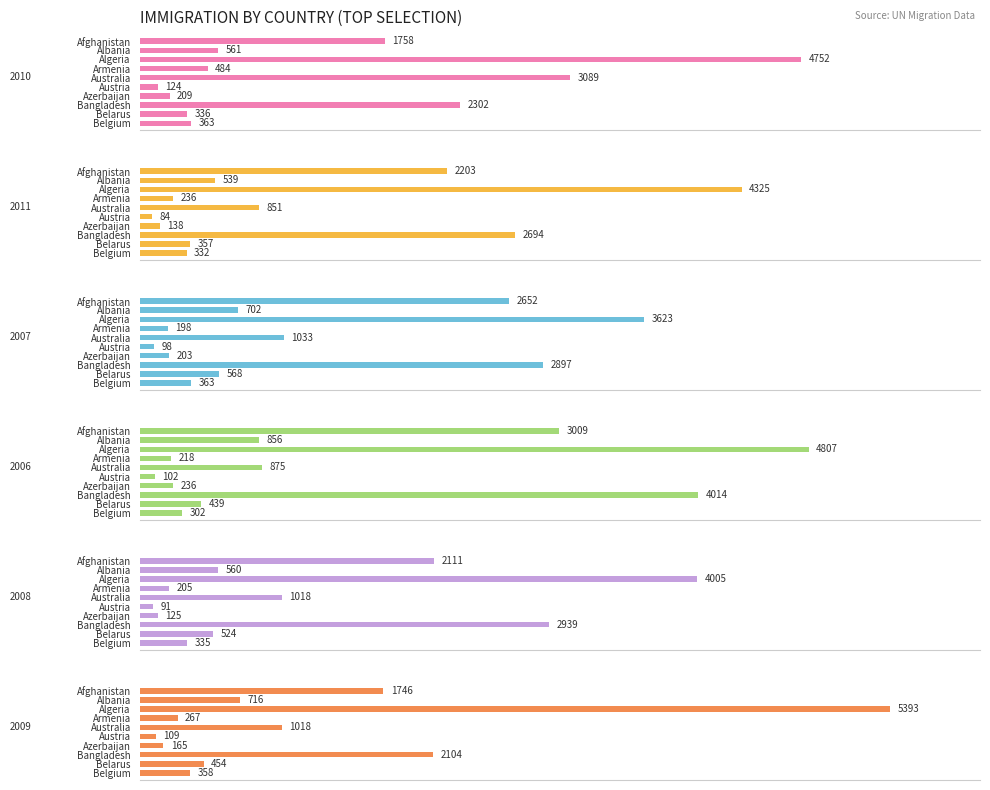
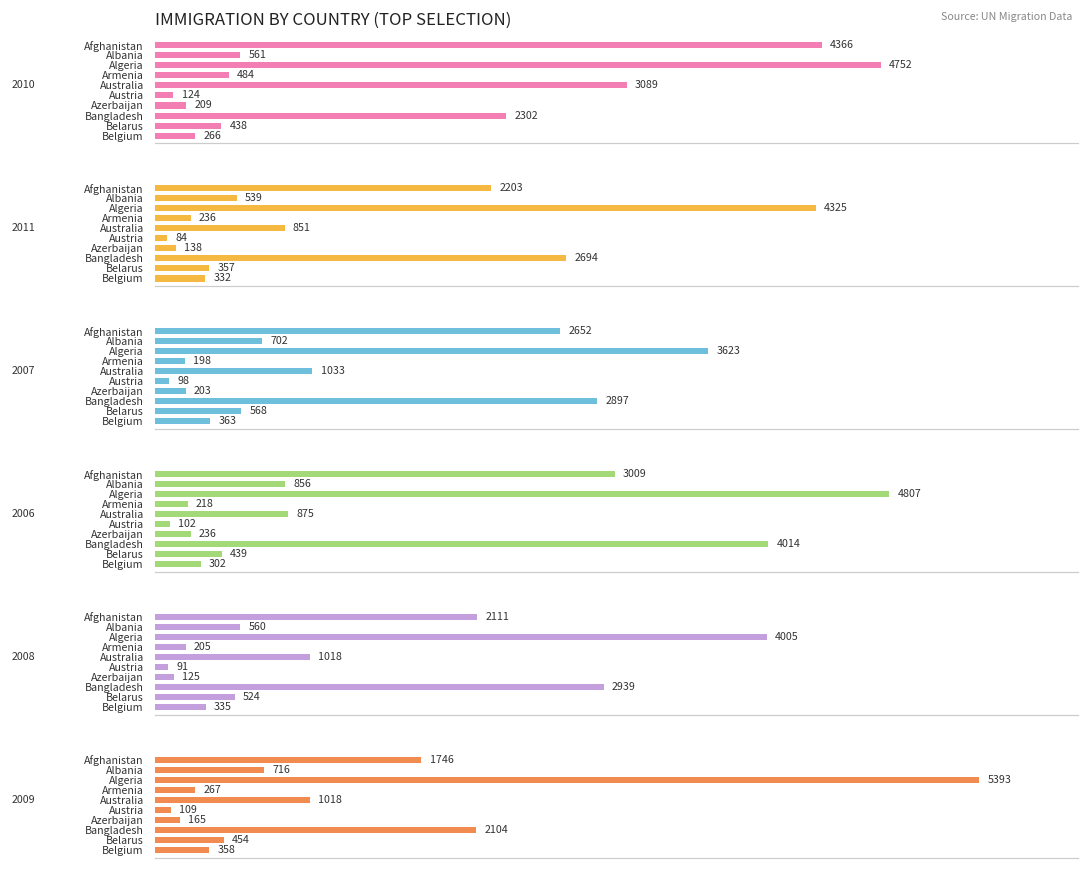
  {
    "IMMIGRATION BY COUNTRY (TOP SELECTION)": {
-     "Afghanistan": 1758,
+     "Afghanistan": 4366,
      "Albania": 561,
      "Algeria": 4752,
      "Armenia": 484,
      "Australia": 3089,
      "Austria": 124,
      "Azerbaijan": 209,
      "Bangladesh": 2302,
-     "Belarus": 336,
-     "Belgium": 363
+     "Belarus": 438,
+     "Belgium": 266
    }
  }
